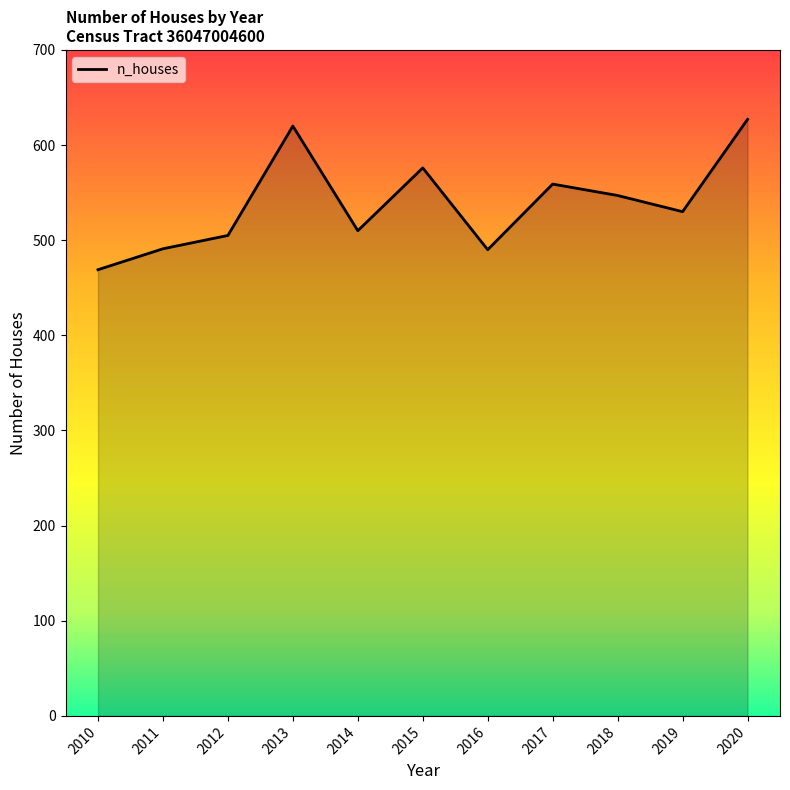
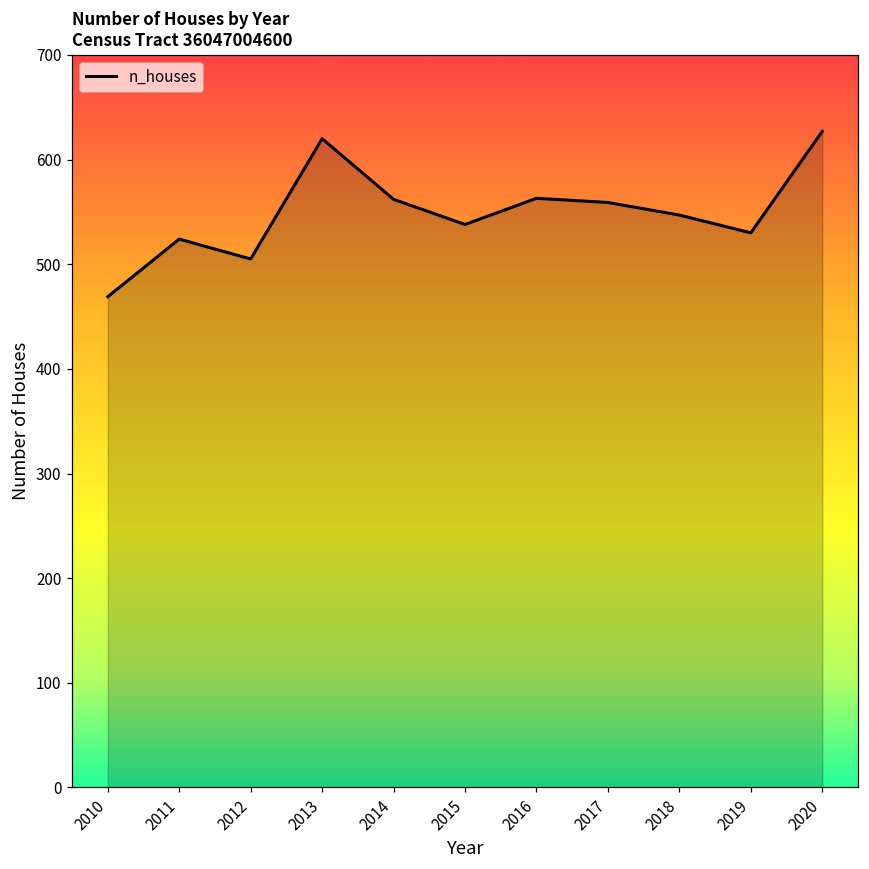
  {
    "2010": 470,
-   "2011": 490,
+   "2011": 520,
    "2012": 510,
    "2013": 620,
-   "2014": 510,
-   "2015": 580,
-   "2016": 490,
+   "2014": 560,
+   "2015": 540,
+   "2016": 560,
    "2017": 560,
    "2018": 550,
    "2019": 530,
    "2020": 630
  }
